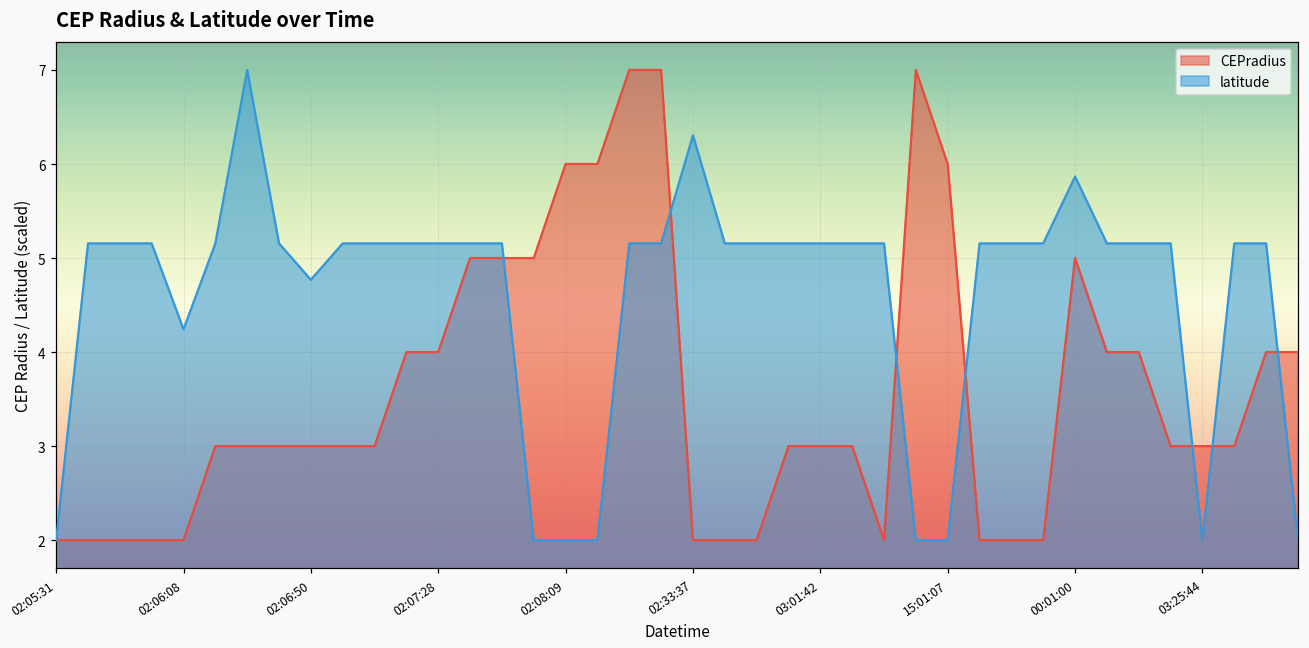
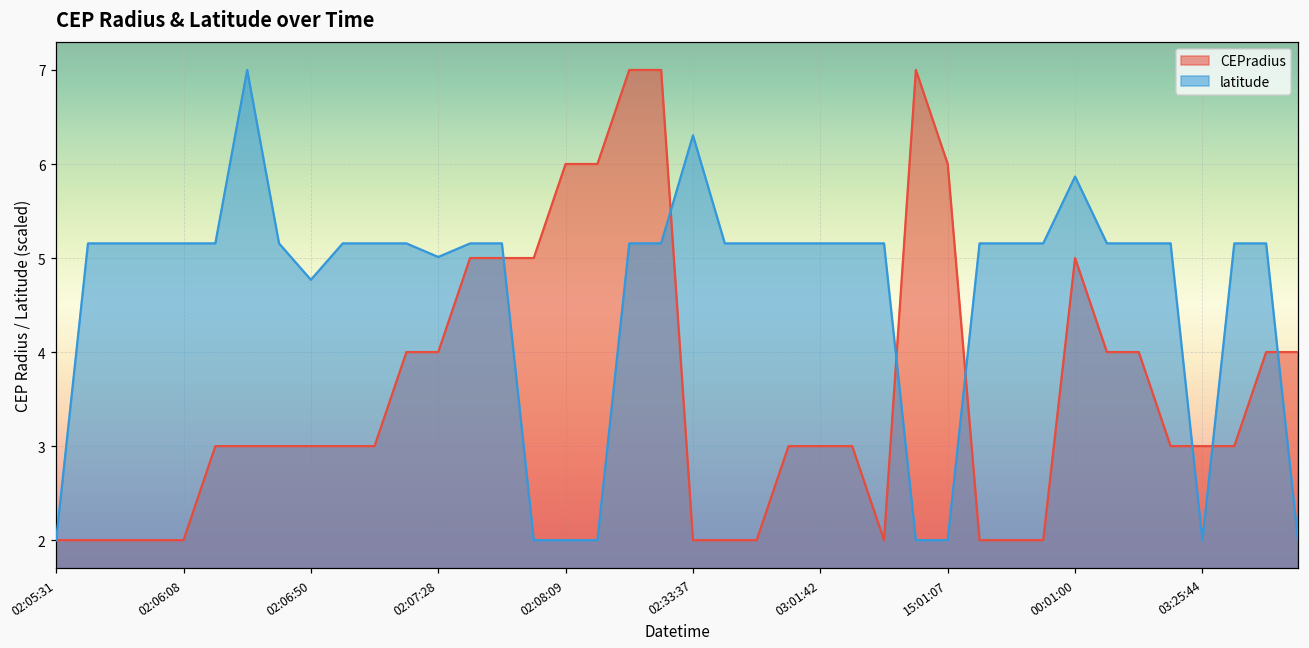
  {
    "CEPradius": {
      "02:06:08": 2.0,
      "02:06:50": 3.0,
      "02:07:28": 4.0,
      "02:08:09": 6.0,
      "02:33:37": 2.0,
      "03:01:42": 3.0,
      "15:01:07": 6.0,
      "00:01:00": 5.0,
      "03:25:44": 3.0
    },
    "latitude": {
-     "02:06:08": 4.2,
+     "02:06:08": 5.2,
      "02:06:50": 4.8,
-     "02:07:28": 5.2,
+     "02:07:28": 5.0,
      "02:08:09": 2.0,
      "02:33:37": 6.3,
      "03:01:42": 5.2,
      "15:01:07": 2.0,
      "00:01:00": 5.9,
      "03:25:44": 2.0
    }
  }
